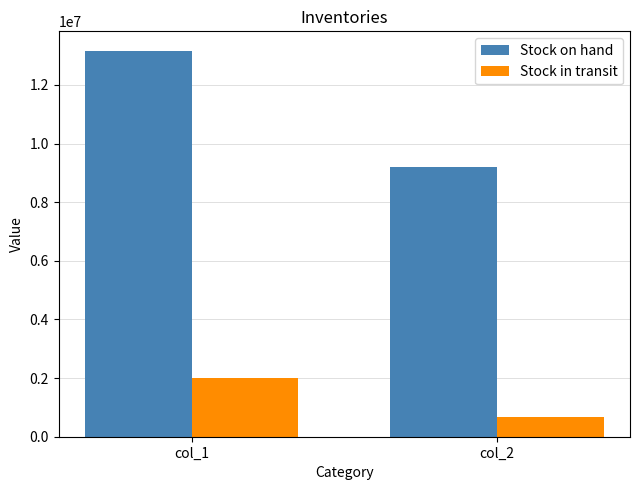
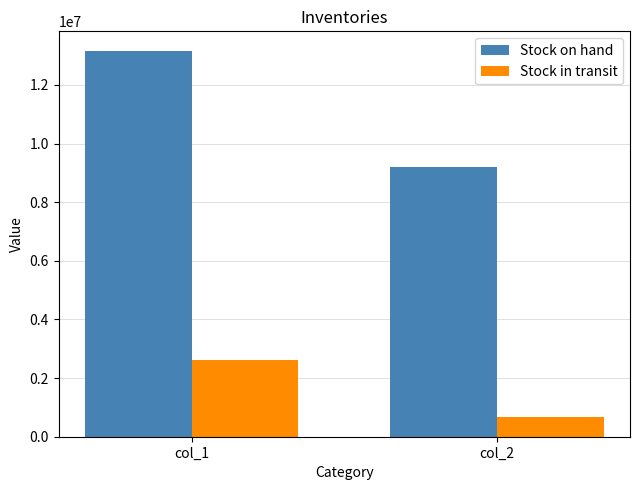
  {
    "Stock on hand": {
      "col_1": 13200000,
      "col_2": 9200000
    },
    "Stock in transit": {
-     "col_1": 2000000,
+     "col_1": 2600000,
      "col_2": 700000
    }
  }
